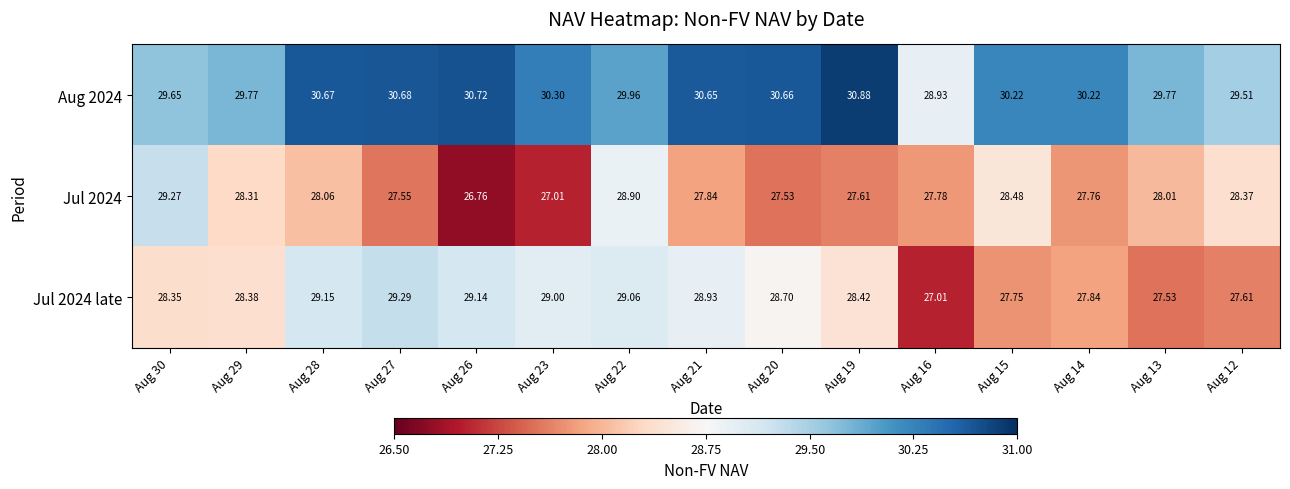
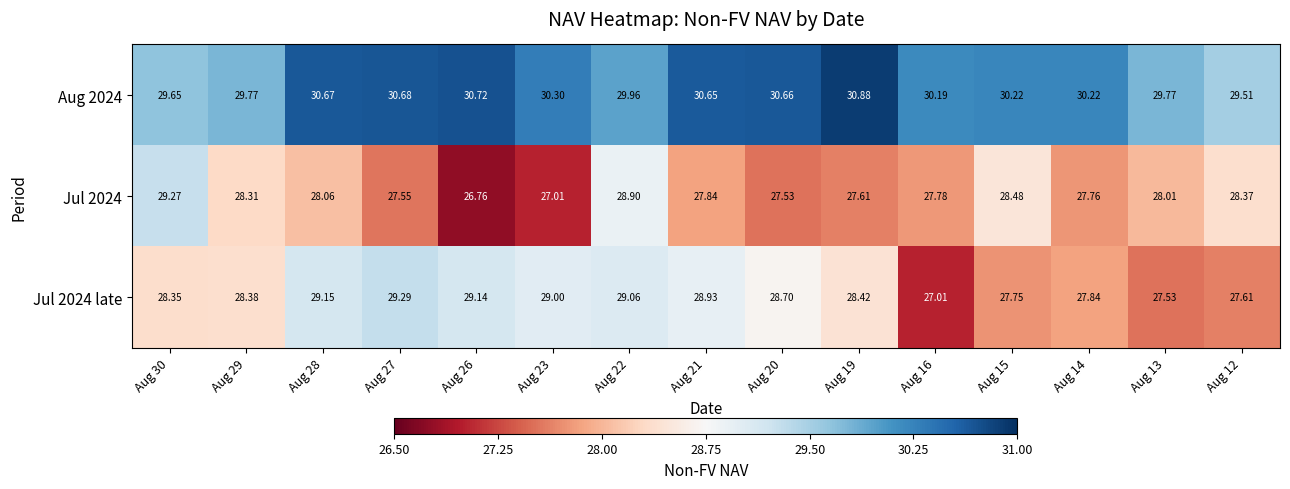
  {
    "Aug 2024": {
      "Aug 30": 29.65,
      "Aug 29": 29.77,
      "Aug 28": 30.67,
      "Aug 27": 30.68,
      "Aug 26": 30.72,
      "Aug 23": 30.30,
      "Aug 22": 29.96,
      "Aug 21": 30.65,
      "Aug 20": 30.66,
      "Aug 19": 30.88,
-     "Aug 16": 28.93,
+     "Aug 16": 30.19,
      "Aug 15": 30.22,
      "Aug 14": 30.22,
      "Aug 13": 29.77,
      "Aug 12": 29.51
    },
    "Jul 2024": {
      "Aug 30": 29.27,
      "Aug 29": 28.31,
      "Aug 28": 28.06,
      "Aug 27": 27.55,
      "Aug 26": 26.76,
      "Aug 23": 27.01,
      "Aug 22": 28.90,
      "Aug 21": 27.84,
      "Aug 20": 27.53,
      "Aug 19": 27.61,
      "Aug 16": 27.78,
      "Aug 15": 28.48,
      "Aug 14": 27.76,
      "Aug 13": 28.01,
      "Aug 12": 28.37
    },
    "Jul 2024 late": {
      "Aug 30": 28.35,
      "Aug 29": 28.38,
      "Aug 28": 29.15,
      "Aug 27": 29.29,
      "Aug 26": 29.14,
      "Aug 23": 29.00,
      "Aug 22": 29.06,
      "Aug 21": 28.93,
      "Aug 20": 28.70,
      "Aug 19": 28.42,
      "Aug 16": 27.01,
      "Aug 15": 27.75,
      "Aug 14": 27.84,
      "Aug 13": 27.53,
      "Aug 12": 27.61
    }
  }
